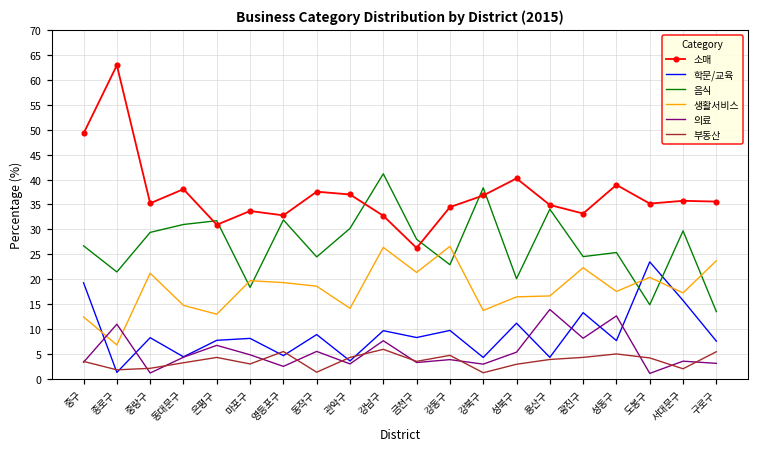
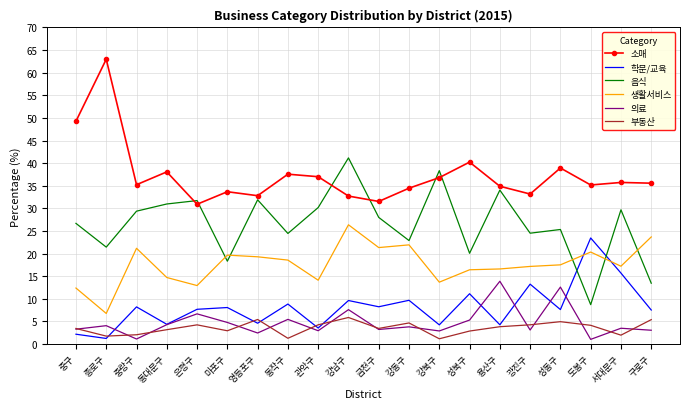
  {
    "소매": {
      "중구": 49,
      "종로구": 63,
      "중랑구": 35,
      "동대문구": 38,
      "은평구": 31,
      "마포구": 34,
      "영등포구": 33,
      "동작구": 38,
      "관악구": 37,
      "강남구": 33,
-     "금천구": 26,
+     "금천구": 32,
      "강동구": 34,
      "강북구": 37,
      "성북구": 40,
      "용산구": 35,
      "광진구": 33,
      "성동구": 39,
      "도봉구": 35,
      "서대문구": 36,
      "구로구": 36
    },
    "학문/교육": {
-     "중구": 19,
+     "중구": 2,
      "중랑구": 8,
      "은평구": 8,
      "마포구": 8,
      "영등포구": 5,
      "동작구": 9,
      "관악구": 4,
      "강남구": 10,
      "금천구": 8,
      "강동구": 10,
      "강북구": 4,
      "성북구": 11,
      "광진구": 13,
      "성동구": 8,
      "도봉구": 23,
      "서대문구": 16,
      "구로구": 8
    },
    "음식": {
      "중구": 27,
      "종로구": 21,
      "중랑구": 29,
      "동대문구": 31,
      "은평구": 32,
      "마포구": 18,
      "영등포구": 32,
      "동작구": 24,
      "관악구": 30,
      "강남구": 41,
      "금천구": 28,
      "강동구": 23,
      "강북구": 38,
      "성북구": 20,
      "용산구": 34,
      "광진구": 25,
      "성동구": 25,
-     "도봉구": 15,
+     "도봉구": 9,
      "서대문구": 30,
      "구로구": 13
    },
    "생활서비스": {
      "중구": 12,
      "종로구": 7,
      "중랑구": 21,
      "동대문구": 15,
      "은평구": 13,
      "마포구": 20,
      "영등포구": 19,
      "동작구": 19,
      "관악구": 14,
      "강남구": 26,
      "금천구": 21,
-     "강동구": 27,
+     "강동구": 22,
      "강북구": 14,
      "성북구": 16,
      "용산구": 17,
-     "광진구": 22,
+     "광진구": 17,
      "성동구": 18,
      "도봉구": 20,
      "서대문구": 17,
      "구로구": 24
    },
    "의료": {
-     "종로구": 11,
+     "종로구": 4,
      "중랑구": 1,
      "은평구": 7,
      "마포구": 5,
      "영등포구": 2,
      "동작구": 5,
      "관악구": 3,
      "강남구": 8,
      "강동구": 4,
      "강북구": 3,
      "성북구": 5,
      "용산구": 14,
-     "광진구": 8,
+     "광진구": 3,
      "성동구": 13,
      "도봉구": 1,
      "서대문구": 3,
      "구로구": 3
    },
    "부동산": {
      "중랑구": 2,
      "동대문구": 3,
      "은평구": 4,
      "마포구": 3,
      "영등포구": 5,
      "동작구": 1,
      "관악구": 4,
      "강남구": 6,
      "강동구": 5,
      "강북구": 1,
      "성북구": 3,
      "광진구": 4,
      "성동구": 5,
      "도봉구": 4,
      "서대문구": 2,
      "구로구": 5
    }
  }
